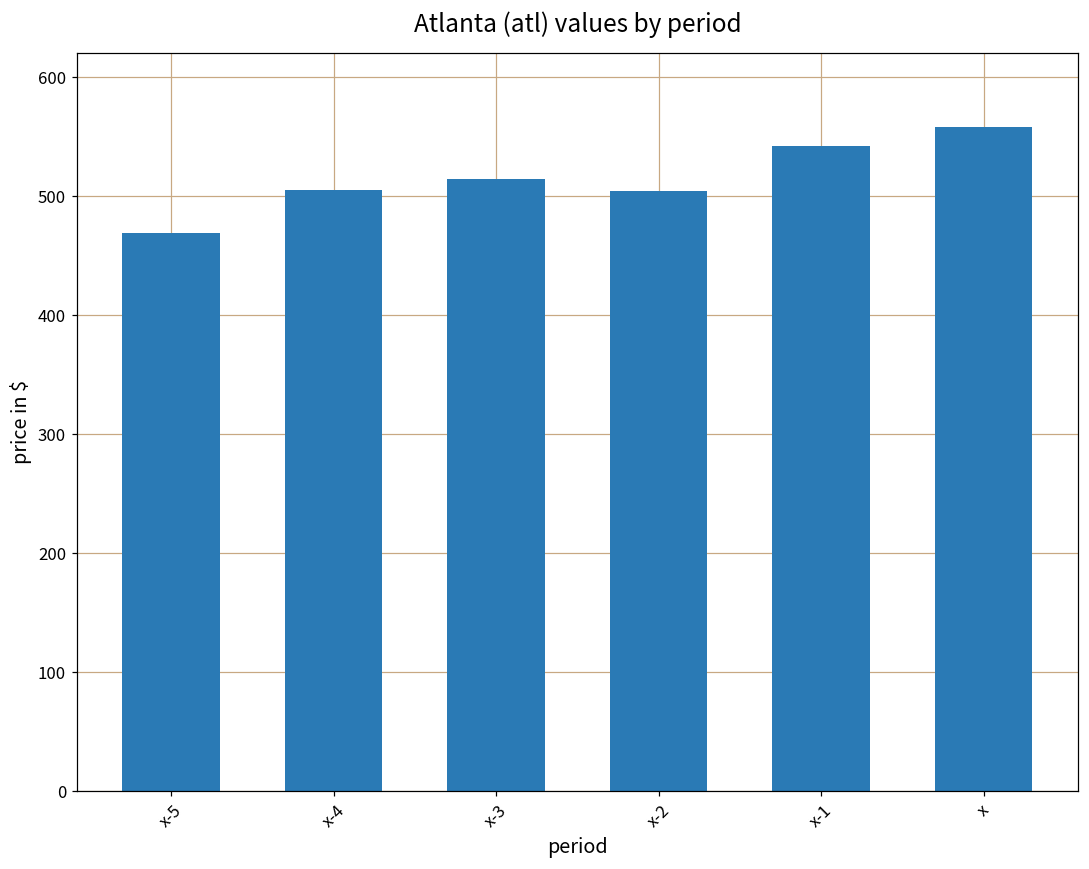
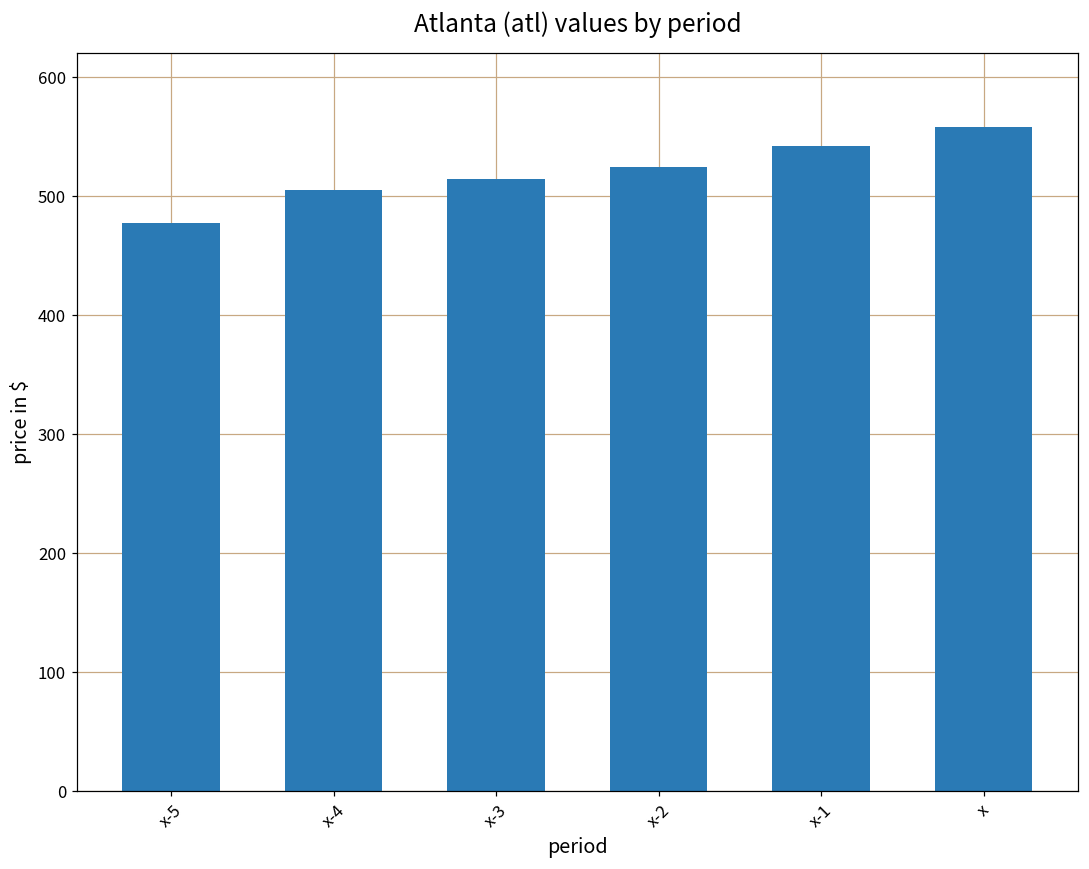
  {
-   "x-5": 469,
+   "x-5": 477,
    "x-4": 505,
    "x-3": 514,
-   "x-2": 504,
+   "x-2": 524,
    "x-1": 542,
    "x": 559
  }
